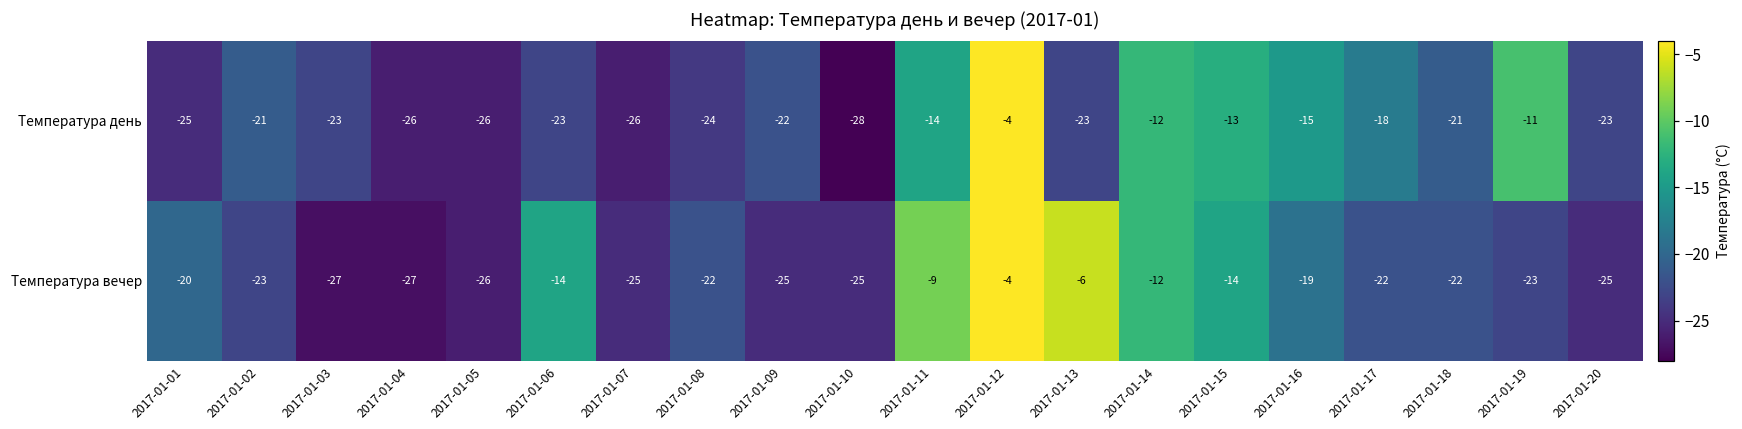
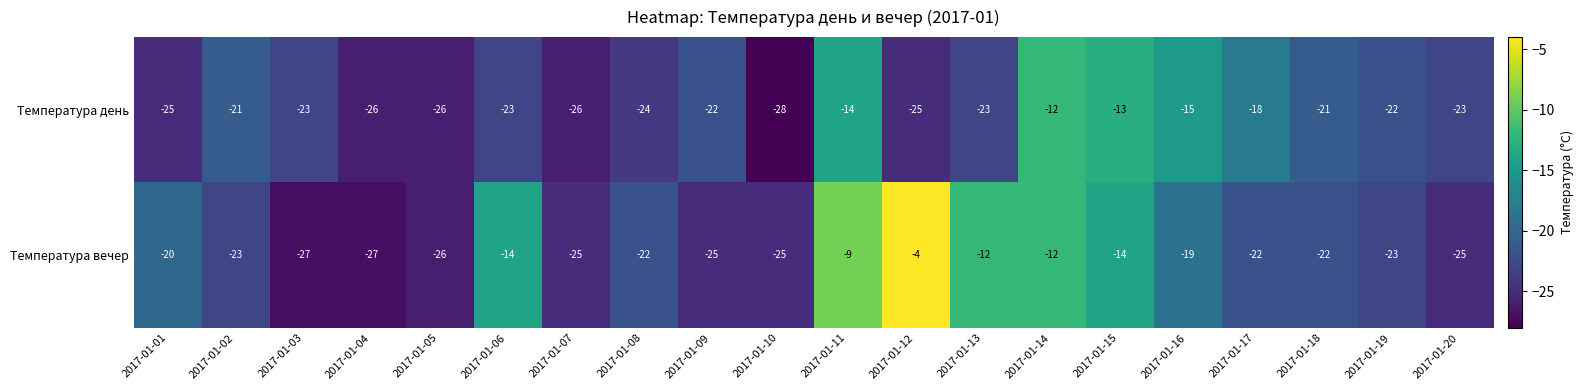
  {
    "Температура день": {
      "2017-01-01": -25,
      "2017-01-02": -21,
      "2017-01-03": -23,
      "2017-01-04": -26,
      "2017-01-05": -26,
      "2017-01-06": -23,
      "2017-01-07": -26,
      "2017-01-08": -24,
      "2017-01-09": -22,
      "2017-01-10": -28,
      "2017-01-11": -14,
-     "2017-01-12": -4,
+     "2017-01-12": -25,
      "2017-01-13": -23,
      "2017-01-14": -12,
      "2017-01-15": -13,
      "2017-01-16": -15,
      "2017-01-17": -18,
      "2017-01-18": -21,
-     "2017-01-19": -11,
+     "2017-01-19": -22,
      "2017-01-20": -23
    },
    "Температура вечер": {
      "2017-01-01": -20,
      "2017-01-02": -23,
      "2017-01-03": -27,
      "2017-01-04": -27,
      "2017-01-05": -26,
      "2017-01-06": -14,
      "2017-01-07": -25,
      "2017-01-08": -22,
      "2017-01-09": -25,
      "2017-01-10": -25,
      "2017-01-11": -9,
      "2017-01-12": -4,
-     "2017-01-13": -6,
+     "2017-01-13": -12,
      "2017-01-14": -12,
      "2017-01-15": -14,
      "2017-01-16": -19,
      "2017-01-17": -22,
      "2017-01-18": -22,
      "2017-01-19": -23,
      "2017-01-20": -25
    }
  }
